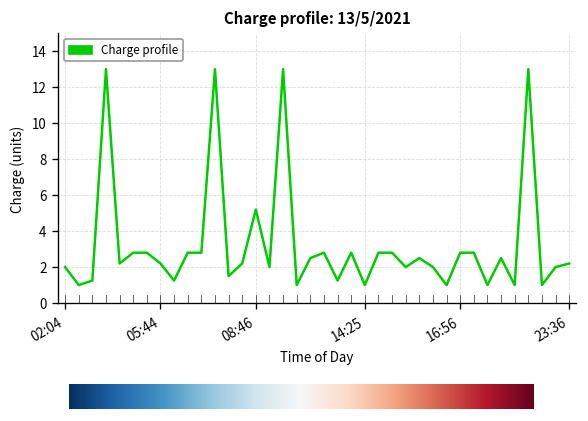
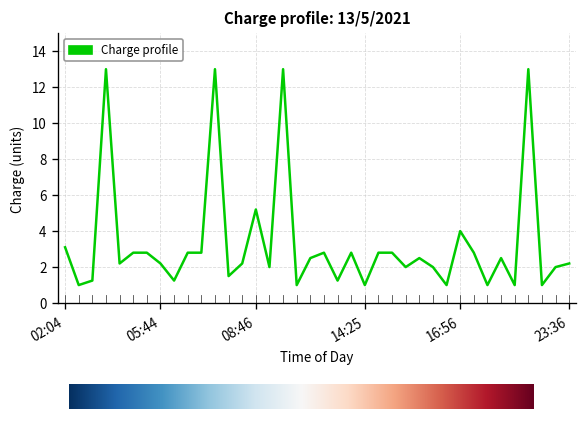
  {
-   "02:04": 2.0,
+   "02:04": 3.1,
    "08:46": 5.2,
    "14:25": 1.0,
-   "16:56": 2.8,
+   "16:56": 4.0,
    "23:36": 2.2
  }
